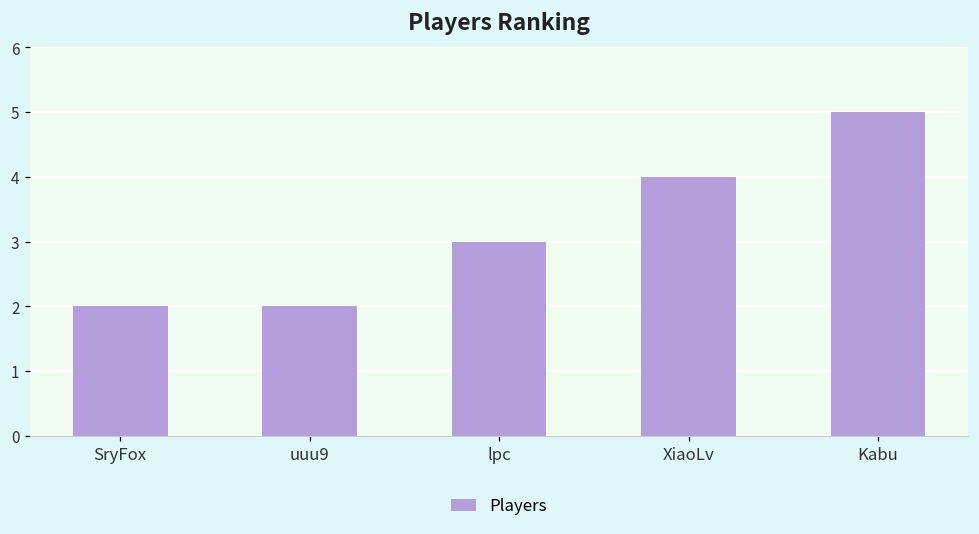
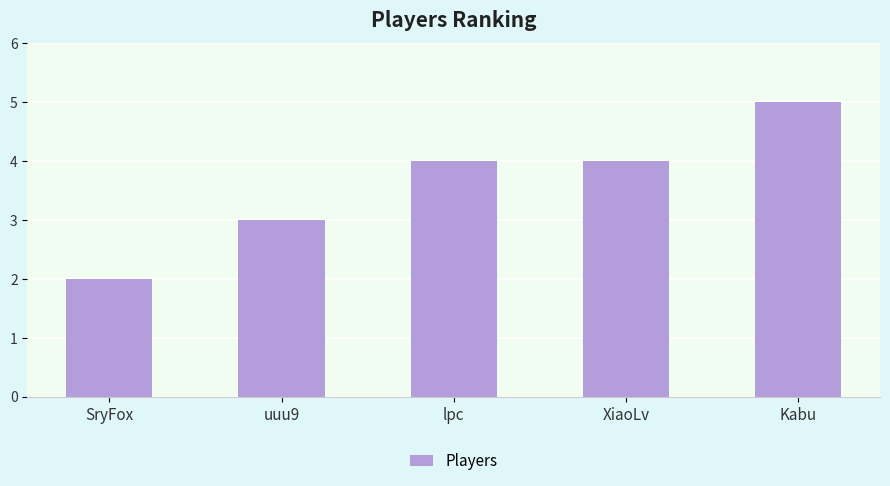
  {
    "SryFox": 2,
-   "uuu9": 2,
-   "lpc": 3,
+   "uuu9": 3,
+   "lpc": 4,
    "XiaoLv": 4,
    "Kabu": 5
  }
